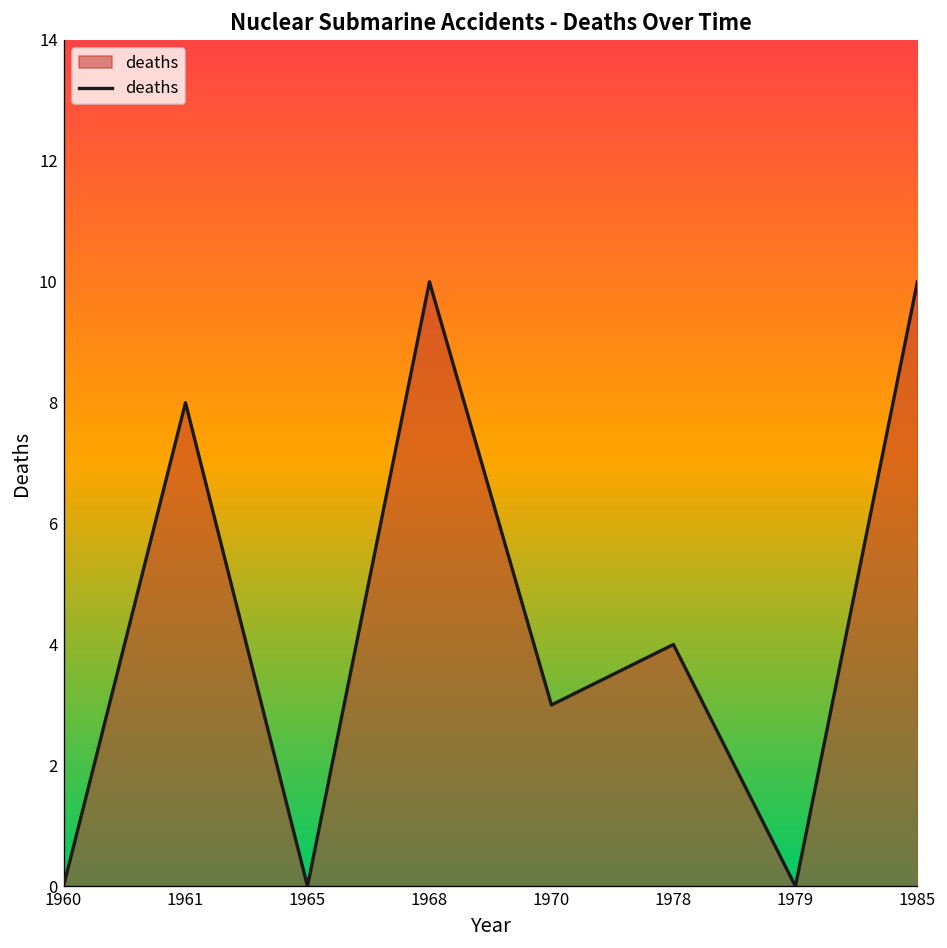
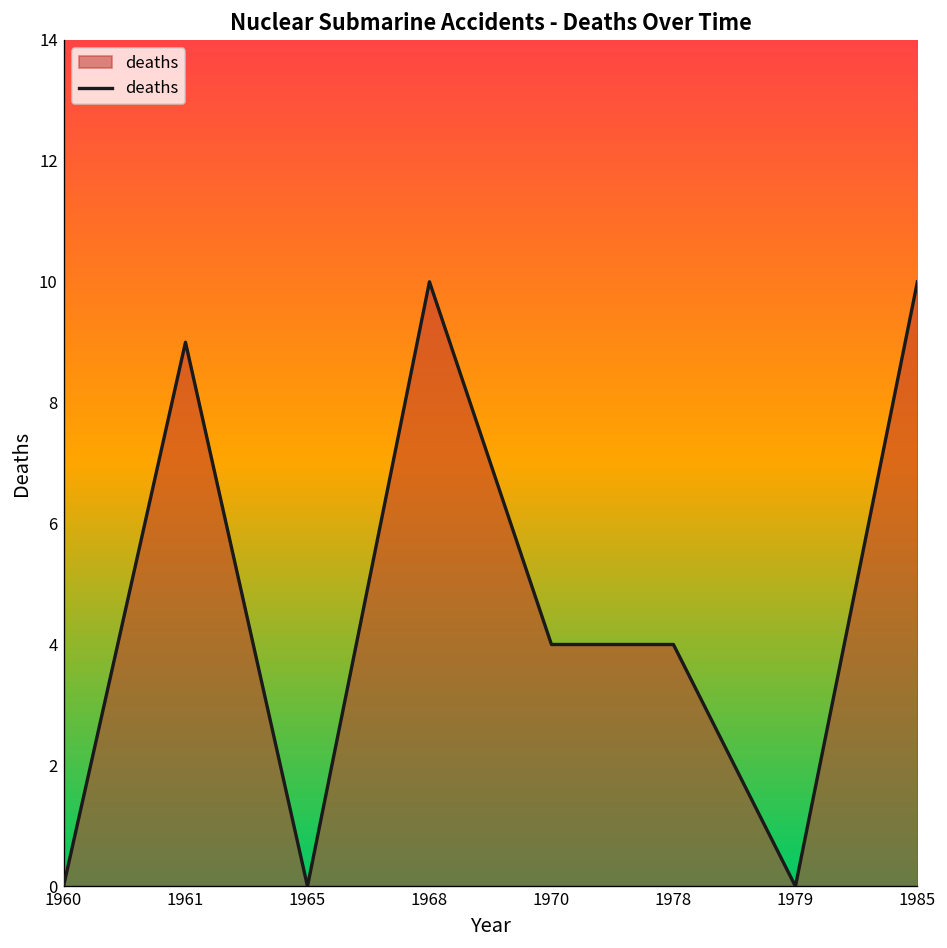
  {
    "1960": 0,
-   "1961": 8,
+   "1961": 9,
    "1965": 0,
    "1968": 10,
-   "1970": 3,
+   "1970": 4,
    "1978": 4,
    "1979": 0,
    "1985": 10
  }
